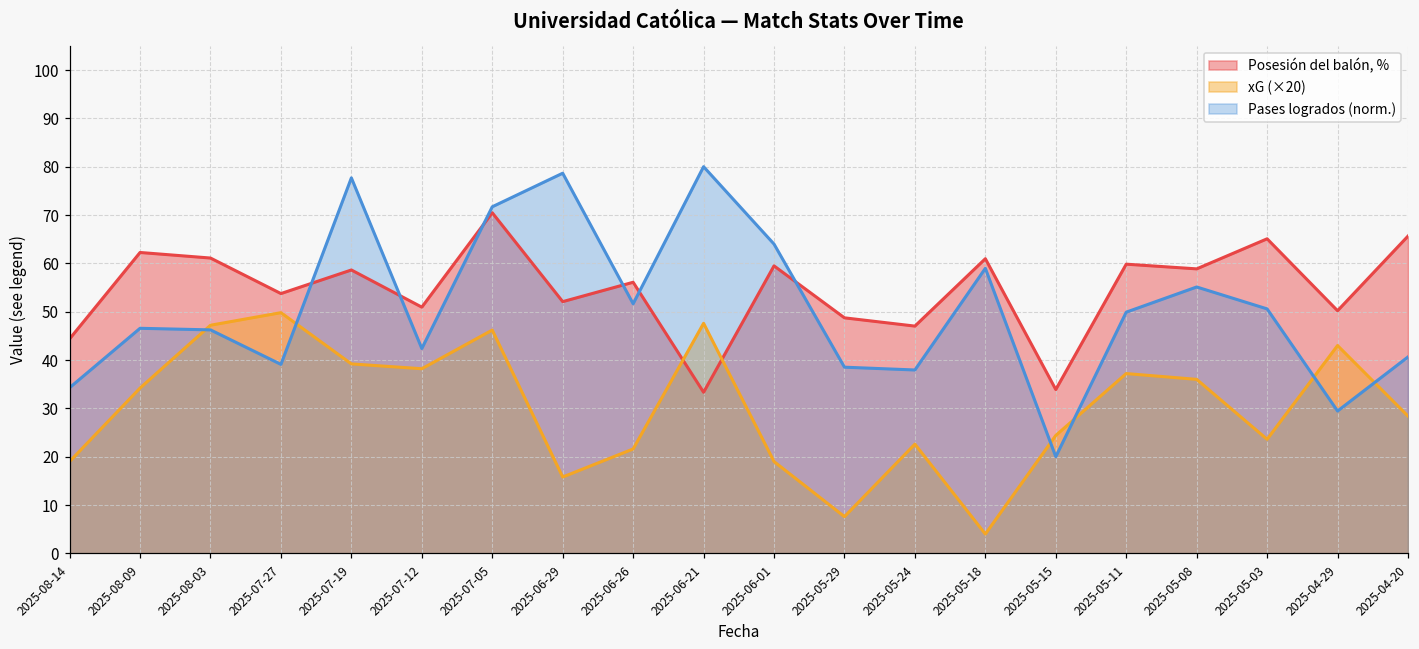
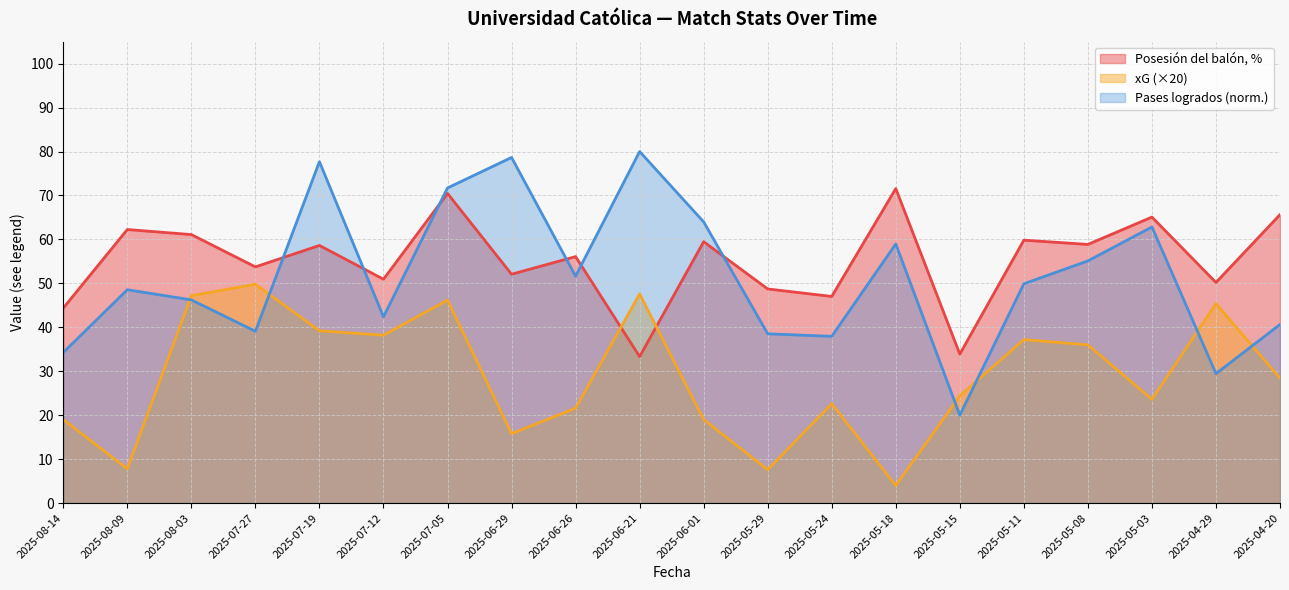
  {
    "Posesión del balón, %": {
      "2025-08-14": 44,
      "2025-08-09": 62,
      "2025-08-03": 61,
      "2025-07-27": 54,
      "2025-07-19": 59,
      "2025-07-12": 51,
      "2025-07-05": 70,
      "2025-06-29": 52,
      "2025-06-26": 56,
      "2025-06-21": 33,
      "2025-06-01": 59,
      "2025-05-29": 49,
      "2025-05-24": 47,
-     "2025-05-18": 61,
+     "2025-05-18": 72,
      "2025-05-15": 34,
      "2025-05-11": 60,
      "2025-05-08": 59,
      "2025-05-03": 65,
      "2025-04-29": 50,
      "2025-04-20": 66
    },
    "xG (×20)": {
      "2025-08-14": 19,
-     "2025-08-09": 34,
+     "2025-08-09": 8,
      "2025-08-03": 47,
      "2025-07-27": 50,
      "2025-07-19": 39,
      "2025-07-12": 38,
      "2025-07-05": 46,
      "2025-06-29": 16,
      "2025-06-26": 22,
      "2025-06-21": 48,
      "2025-06-01": 19,
      "2025-05-29": 8,
      "2025-05-24": 23,
      "2025-05-18": 4,
      "2025-05-15": 24,
      "2025-05-11": 37,
      "2025-05-08": 36,
      "2025-05-03": 24,
-     "2025-04-29": 43,
+     "2025-04-29": 45,
      "2025-04-20": 28
    },
    "Pases logrados (norm.)": {
      "2025-08-14": 34,
-     "2025-08-09": 47,
+     "2025-08-09": 49,
      "2025-08-03": 46,
      "2025-07-27": 39,
      "2025-07-19": 78,
      "2025-07-12": 42,
      "2025-07-05": 72,
      "2025-06-29": 79,
      "2025-06-26": 52,
      "2025-06-21": 80,
      "2025-06-01": 64,
      "2025-05-29": 39,
      "2025-05-24": 38,
      "2025-05-18": 59,
      "2025-05-15": 20,
      "2025-05-11": 50,
      "2025-05-08": 55,
-     "2025-05-03": 51,
+     "2025-05-03": 63,
      "2025-04-29": 29,
      "2025-04-20": 41
    }
  }
